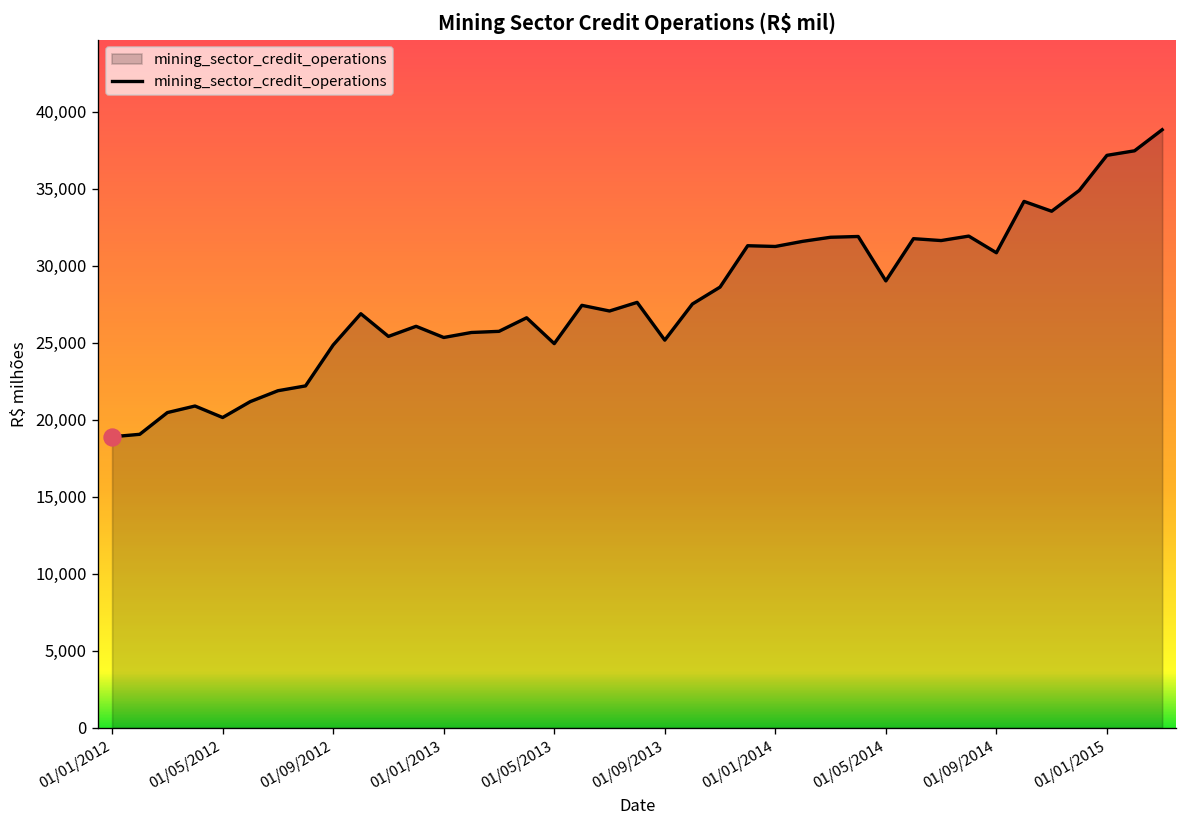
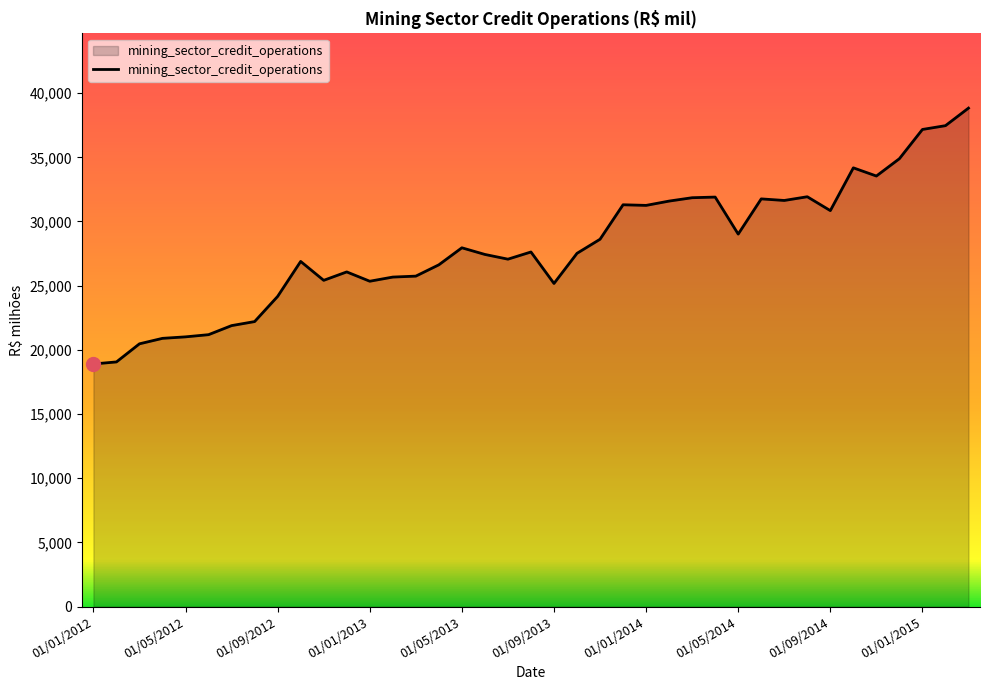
  {
    "mining_sector_credit_operations": {
-     "01/05/2012": "20,200",
-     "01/09/2012": "24,900",
+     "01/05/2012": "21,000",
+     "01/09/2012": "24,200",
      "01/01/2013": "25,300",
-     "01/05/2013": "24,900",
+     "01/05/2013": "28,000",
      "01/09/2013": "25,200",
      "01/01/2014": "31,300",
      "01/05/2014": "29,000",
      "01/09/2014": "30,800",
      "01/01/2015": "37,200"
    }
  }
